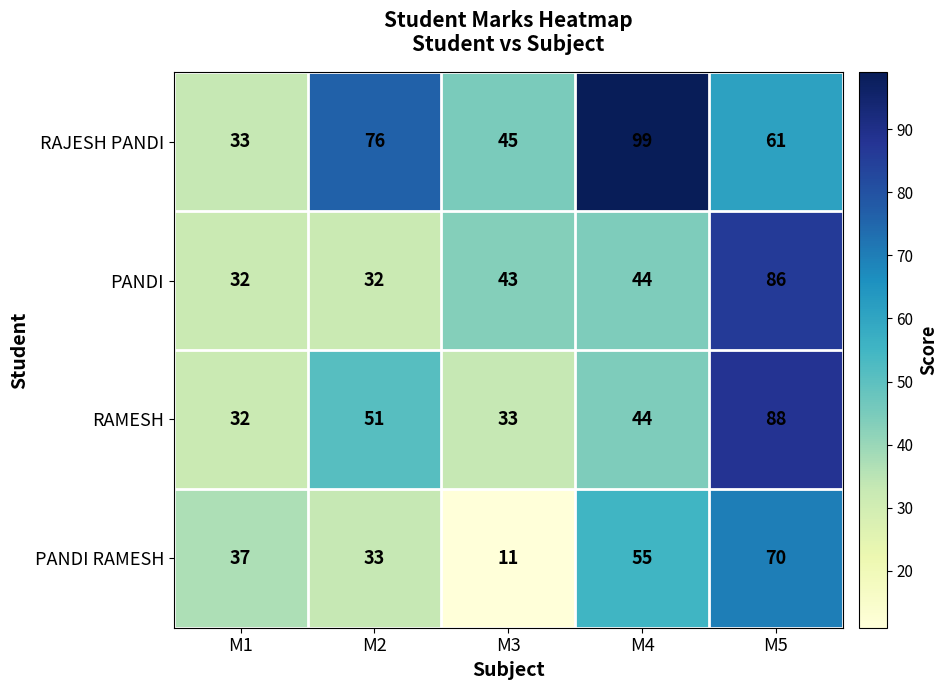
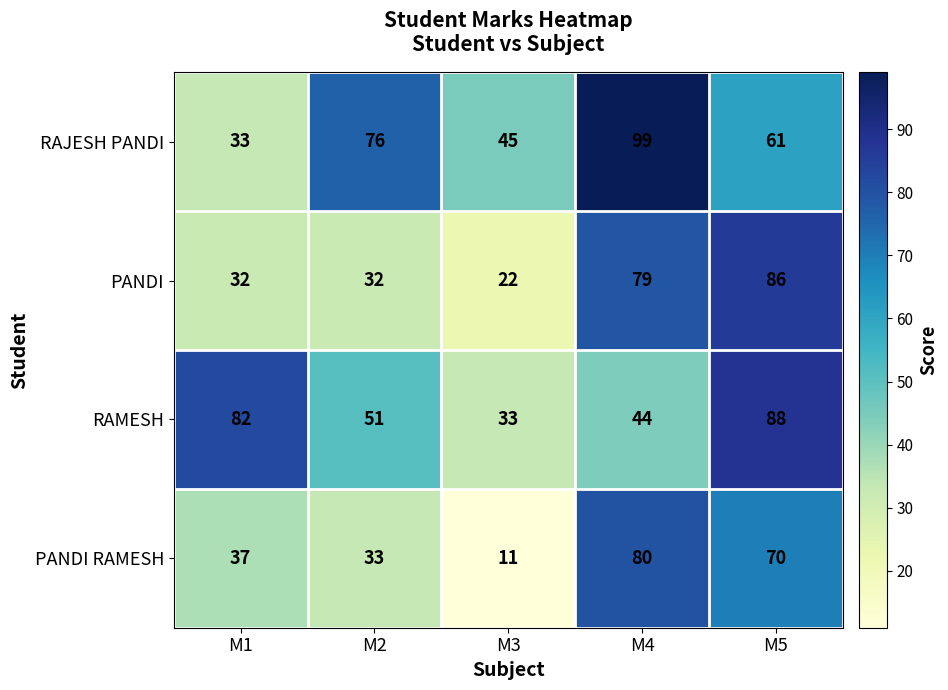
  {
    "RAJESH PANDI": {
      "M1": 33,
      "M2": 76,
      "M3": 45,
      "M4": 99,
      "M5": 61
    },
    "PANDI": {
      "M1": 32,
      "M2": 32,
-     "M3": 43,
-     "M4": 44,
+     "M3": 22,
+     "M4": 79,
      "M5": 86
    },
    "RAMESH": {
-     "M1": 32,
+     "M1": 82,
      "M2": 51,
      "M3": 33,
      "M4": 44,
      "M5": 88
    },
    "PANDI RAMESH": {
      "M1": 37,
      "M2": 33,
      "M3": 11,
-     "M4": 55,
+     "M4": 80,
      "M5": 70
    }
  }
